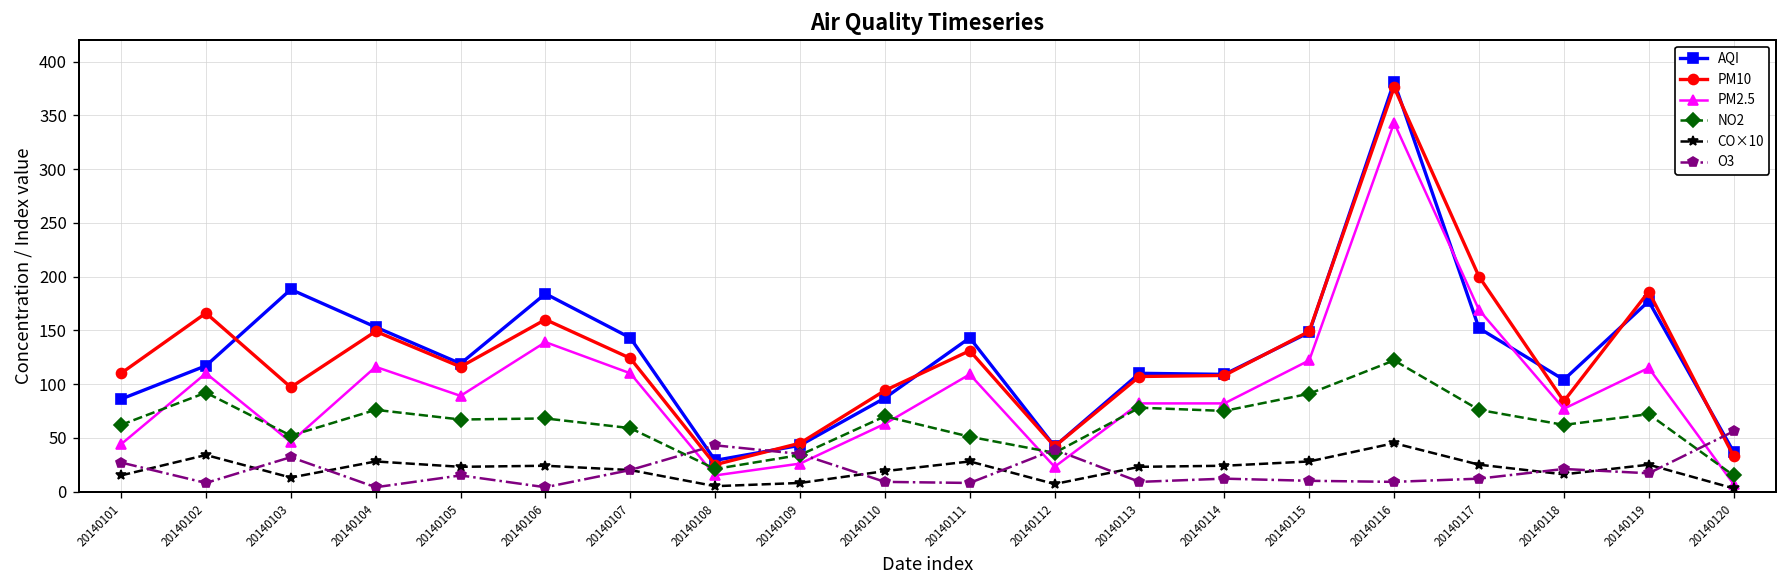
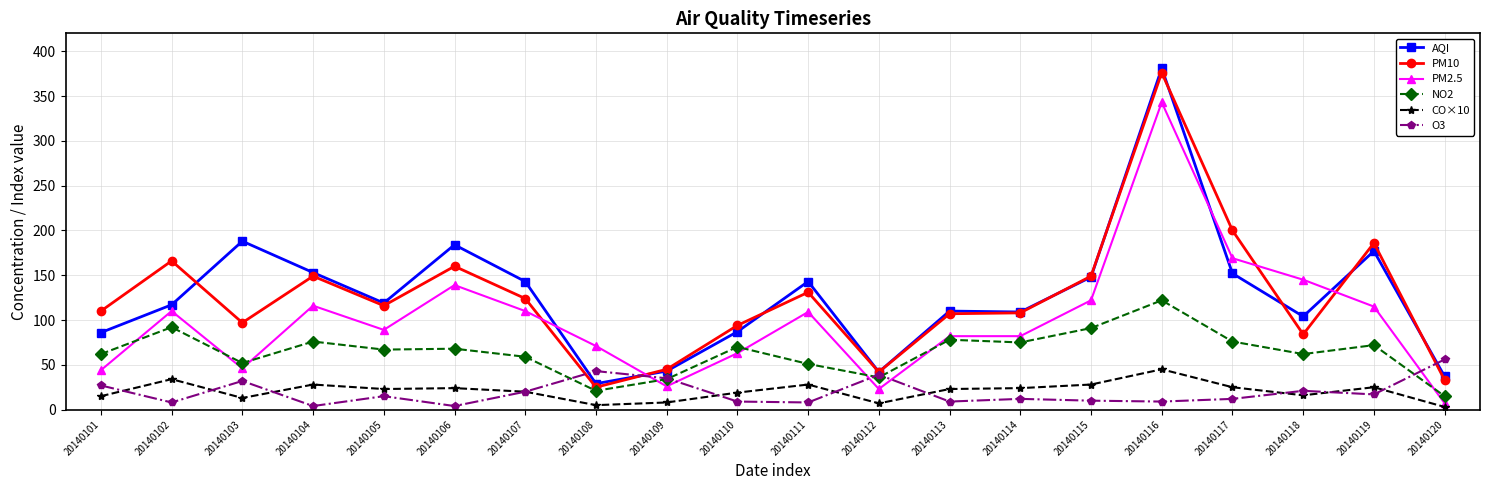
  {
    "AQI": {
      "20140101": 90,
      "20140102": 120,
      "20140103": 190,
      "20140104": 150,
      "20140105": 120,
      "20140106": 180,
      "20140107": 140,
      "20140108": 30,
      "20140110": 90,
      "20140111": 140,
      "20140113": 110,
      "20140116": 380,
      "20140117": 150,
      "20140118": 100,
      "20140119": 180,
      "20140120": 40
    },
    "PM10": {
      "20140101": 110,
      "20140102": 170,
      "20140103": 100,
      "20140104": 150,
      "20140105": 120,
      "20140106": 160,
      "20140107": 120,
      "20140108": 30,
      "20140110": 90,
      "20140111": 130,
      "20140113": 110,
      "20140116": 380,
      "20140117": 200,
      "20140118": 80,
      "20140119": 190,
      "20140120": 30
    },
    "PM2.5": {
      "20140101": 40,
      "20140102": 110,
      "20140103": 50,
      "20140104": 120,
      "20140105": 90,
      "20140106": 140,
      "20140107": 110,
-     "20140108": 20,
+     "20140108": 70,
      "20140109": 30,
      "20140110": 60,
      "20140111": 110,
      "20140112": 20,
      "20140113": 80,
      "20140114": 80,
      "20140115": 120,
      "20140116": 340,
      "20140117": 170,
-     "20140118": 80,
+     "20140118": 150,
      "20140119": 120,
      "20140120": 10
    },
    "NO2": {
      "20140101": 60,
      "20140102": 90,
      "20140103": 50,
      "20140104": 80,
      "20140105": 70,
      "20140106": 70,
      "20140107": 60,
      "20140108": 20,
      "20140110": 70,
      "20140111": 50,
      "20140112": 40,
      "20140113": 80,
      "20140114": 80,
      "20140115": 90,
      "20140116": 120,
      "20140117": 80,
      "20140118": 60,
      "20140119": 70,
      "20140120": 20
    },
    "CO×10": {
      "20140101": 20,
      "20140102": 30,
      "20140103": 10,
      "20140104": 30,
      "20140105": 20,
      "20140106": 20,
      "20140108": 10,
      "20140109": 10,
      "20140110": 20,
      "20140111": 30,
      "20140112": 10,
      "20140113": 20,
      "20140114": 20,
      "20140115": 30,
      "20140116": 50,
      "20140117": 30,
      "20140118": 20,
      "20140119": 30,
      "20140120": 0
    },
    "O3": {
      "20140101": 30,
      "20140102": 10,
      "20140103": 30,
      "20140104": 0,
      "20140105": 20,
      "20140106": 0,
      "20140108": 40,
      "20140110": 10,
      "20140111": 10,
      "20140112": 40,
      "20140113": 10,
      "20140114": 10,
      "20140115": 10,
      "20140116": 10,
      "20140117": 10,
      "20140118": 20,
      "20140119": 20,
      "20140120": 60
    }
  }
